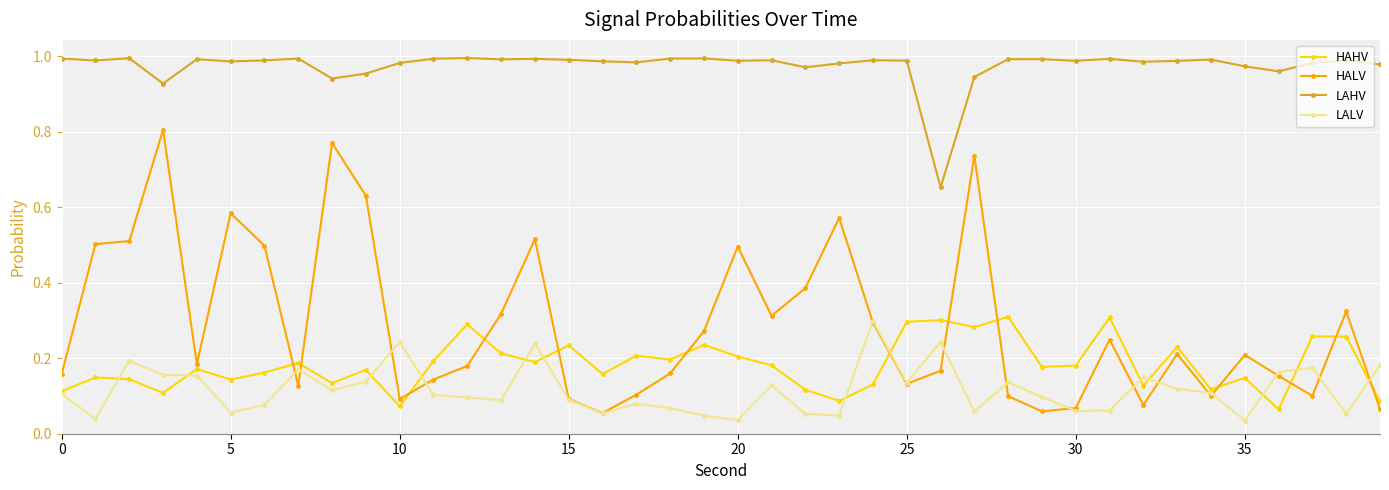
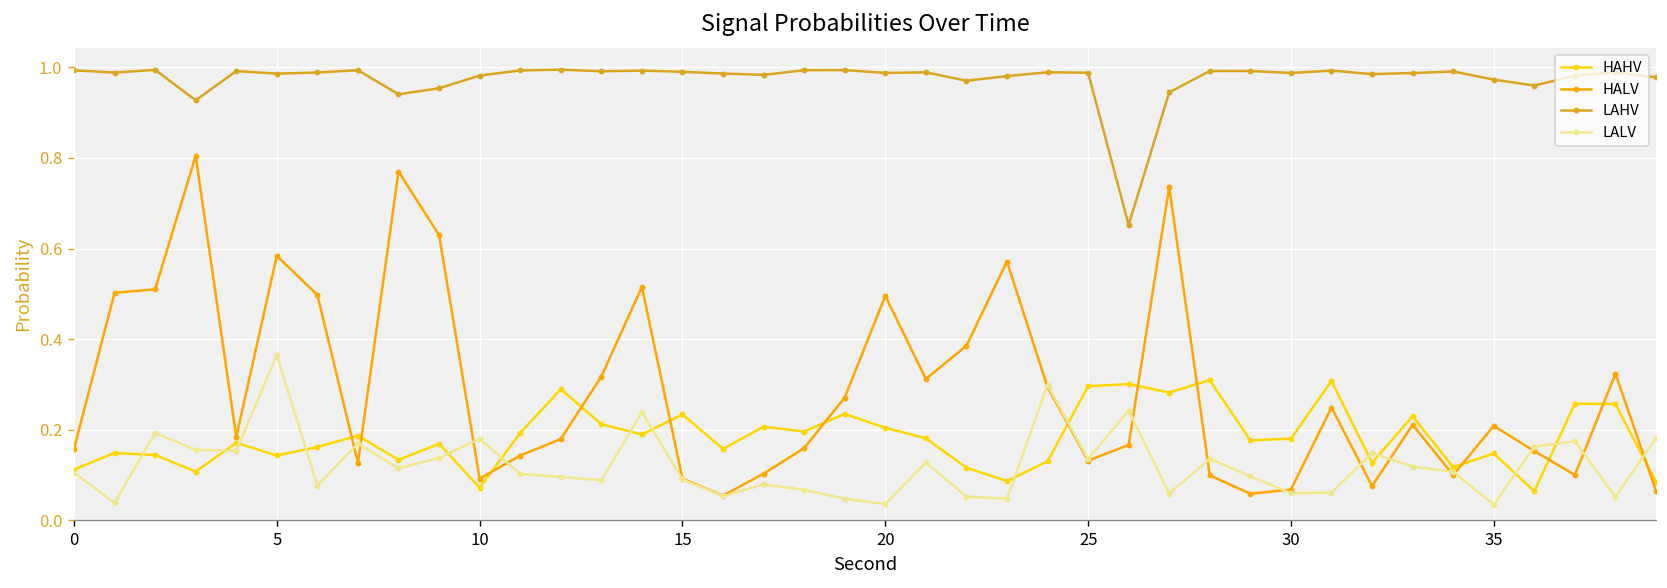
  {
    "LALV": {
      "0": 0.11,
-     "5": 0.06,
-     "10": 0.24,
+     "5": 0.36,
+     "10": 0.18,
      "20": 0.04,
      "30": 0.06,
      "35": 0.03
    }
  }
